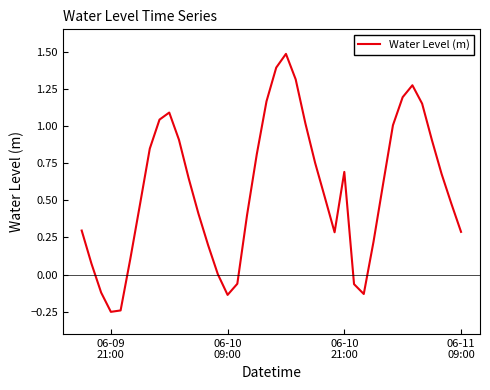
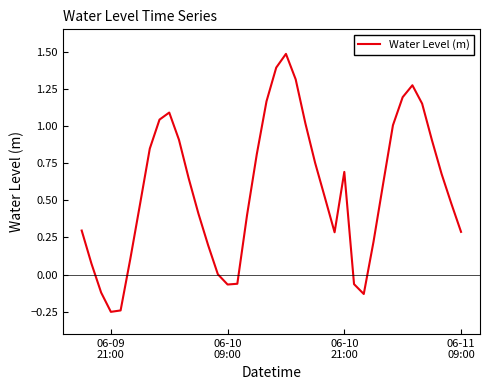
  {
    "06-09 21:00": -0.25,
-   "06-10 09:00": -0.14,
+   "06-10 09:00": -0.07,
    "06-10 21:00": 0.69,
    "06-11 09:00": 0.29
  }
